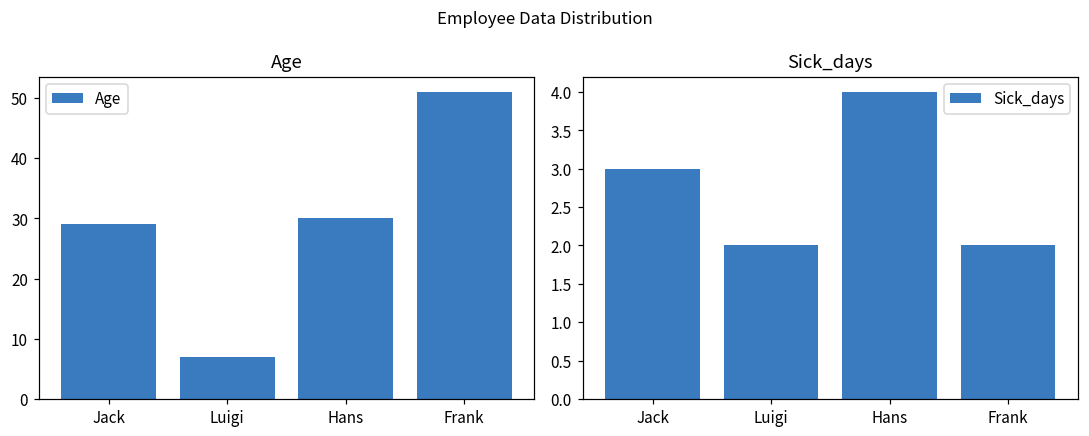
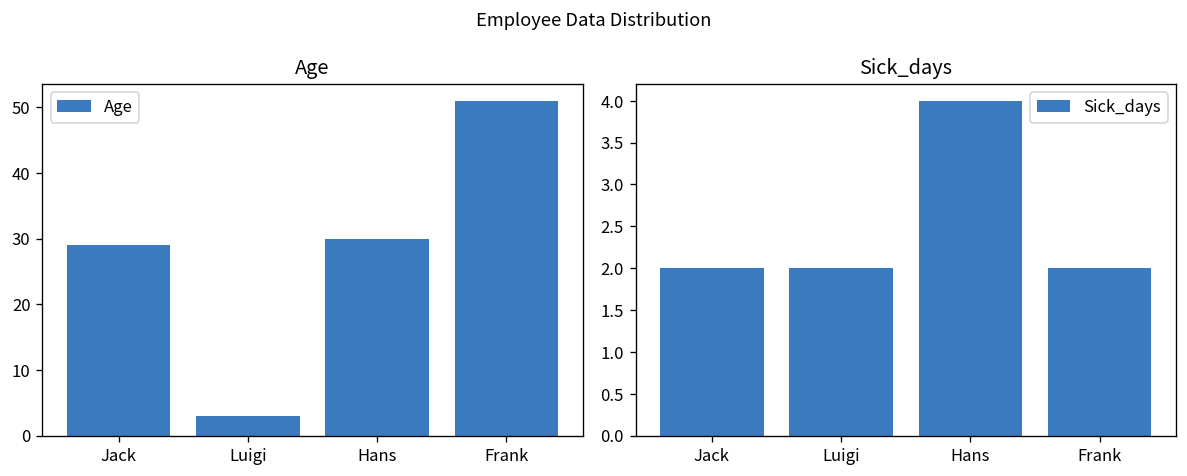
  {
    "Age": {
      "Jack": 29,
-     "Luigi": 7,
+     "Luigi": 3,
      "Hans": 30,
      "Frank": 51
    },
    "Sick_days": {
-     "Jack": 3,
+     "Jack": 2,
      "Luigi": 2,
      "Hans": 4,
      "Frank": 2
    }
  }
